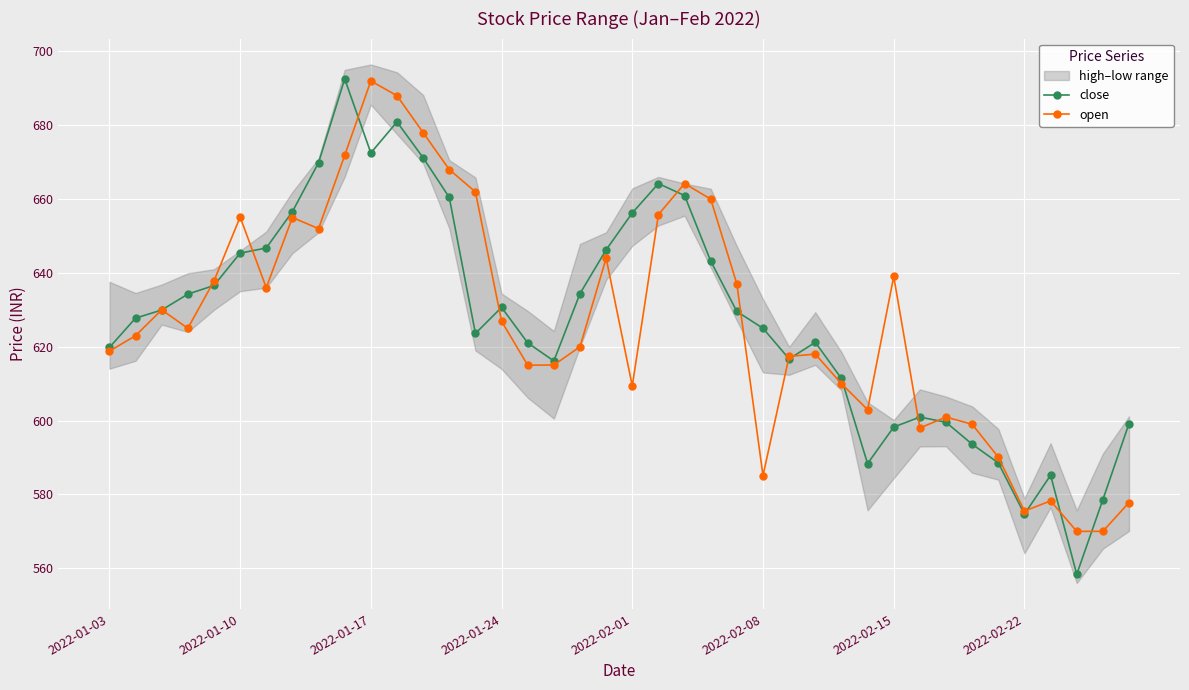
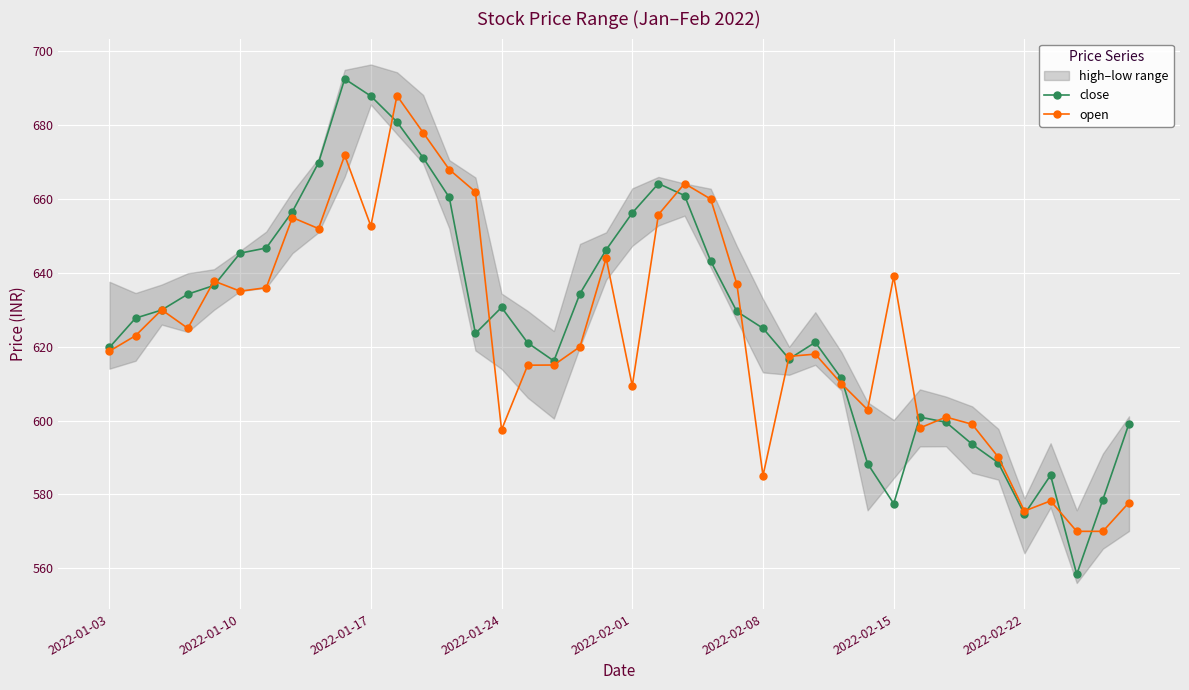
  {
    "close": {
      "2022-01-03": 620,
-     "2022-01-17": 673,
+     "2022-01-17": 688,
      "2022-01-24": 631,
      "2022-02-01": 656,
      "2022-02-08": 625,
-     "2022-02-15": 598,
+     "2022-02-15": 577,
      "2022-02-22": 575
    },
    "open": {
      "2022-01-03": 619,
-     "2022-01-10": 655,
-     "2022-01-17": 692,
-     "2022-01-24": 627,
+     "2022-01-10": 635,
+     "2022-01-17": 653,
+     "2022-01-24": 598,
      "2022-02-01": 609,
      "2022-02-08": 585,
      "2022-02-15": 639,
      "2022-02-22": 576
    }
  }
